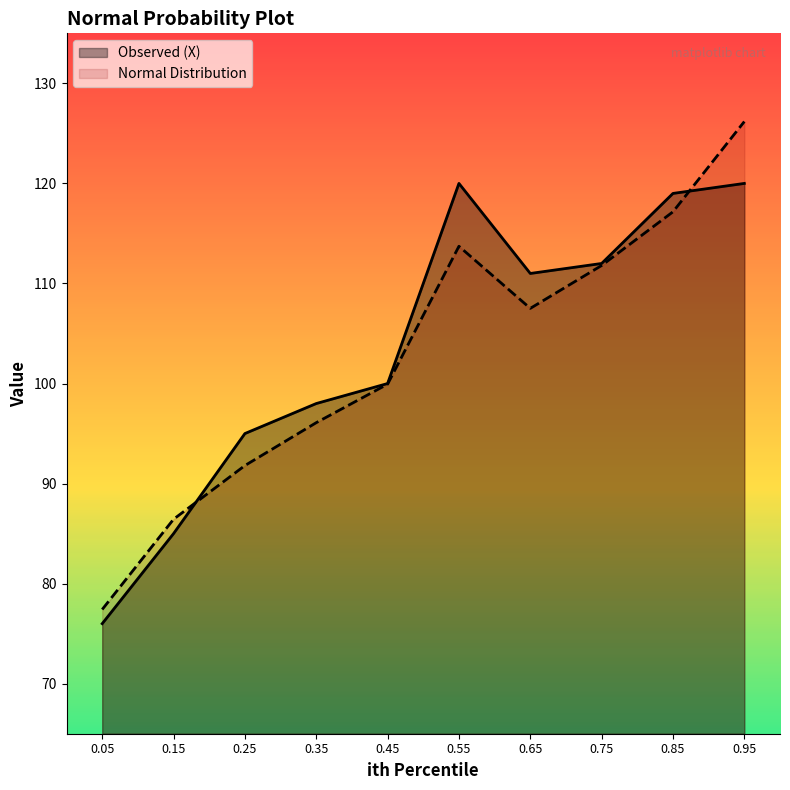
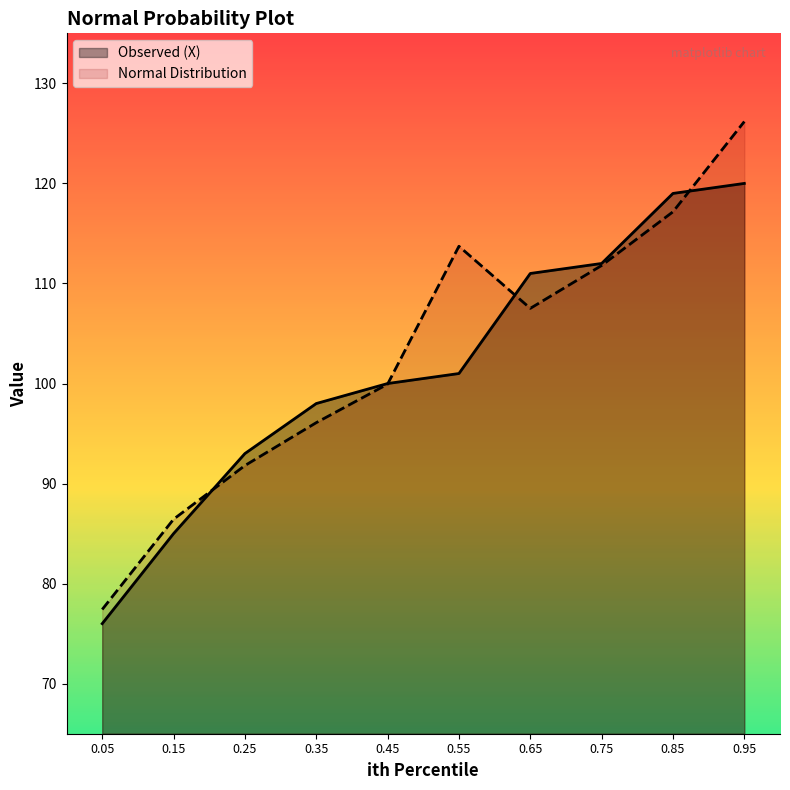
  {
    "Observed (X)": {
      "0.05": 76,
      "0.15": 85,
-     "0.25": 95,
+     "0.25": 93,
      "0.35": 98,
-     "0.55": 120,
+     "0.55": 101,
      "0.65": 111,
      "0.85": 119,
      "0.95": 120
    },
    "Normal Distribution": {
      "0.05": 77.4,
      "0.15": 86.4,
      "0.25": 92,
      "0.35": 96,
      "0.55": 113.7,
      "0.65": 107.5,
      "0.85": 117,
      "0.95": 126
    }
  }
